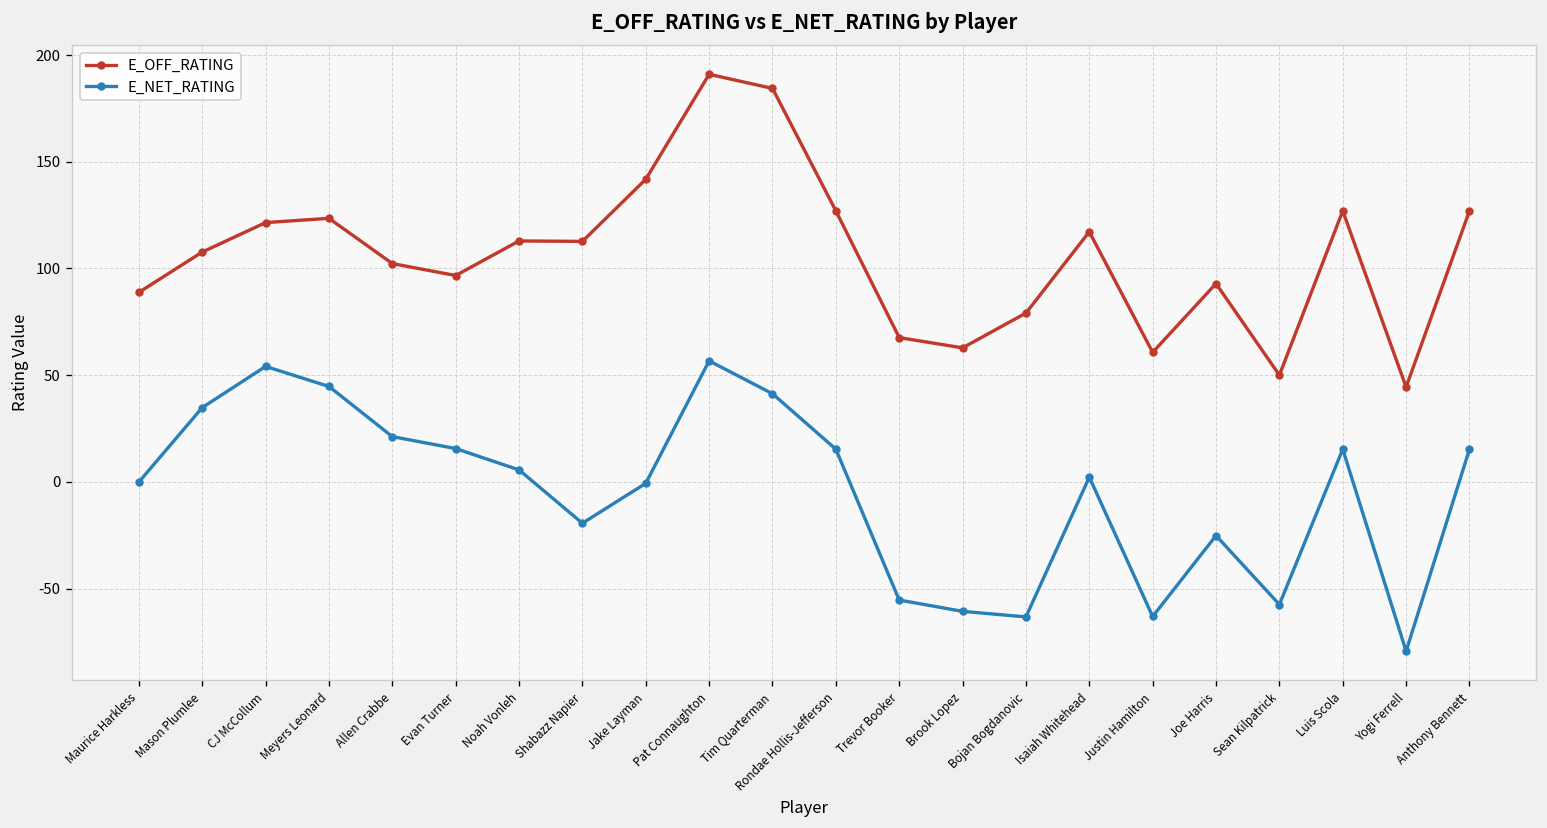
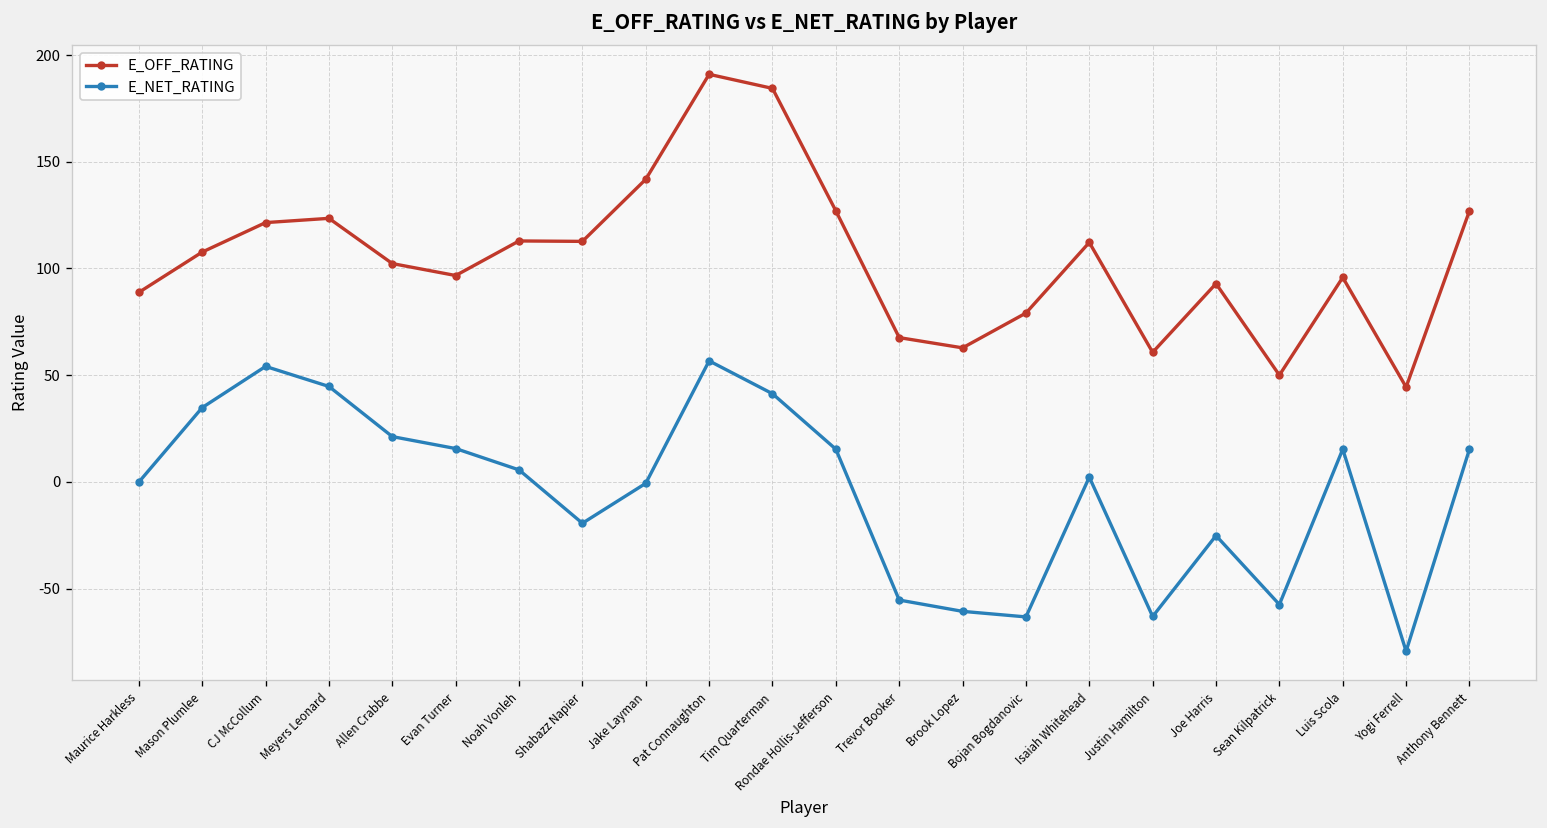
  {
    "E_OFF_RATING": {
      "Maurice Harkless": 89,
      "Mason Plumlee": 108,
      "CJ McCollum": 122,
      "Meyers Leonard": 124,
      "Allen Crabbe": 102,
      "Evan Turner": 97,
      "Noah Vonleh": 113,
      "Shabazz Napier": 113,
      "Jake Layman": 142,
      "Pat Connaughton": 191,
      "Tim Quarterman": 184,
      "Rondae Hollis-Jefferson": 127,
      "Trevor Booker": 68,
      "Brook Lopez": 63,
      "Bojan Bogdanovic": 79,
-     "Isaiah Whitehead": 117,
+     "Isaiah Whitehead": 112,
      "Justin Hamilton": 61,
      "Joe Harris": 93,
      "Sean Kilpatrick": 50,
-     "Luis Scola": 127,
+     "Luis Scola": 96,
      "Yogi Ferrell": 44,
      "Anthony Bennett": 127
    },
    "E_NET_RATING": {
      "Maurice Harkless": 0,
      "Mason Plumlee": 35,
      "CJ McCollum": 54,
      "Meyers Leonard": 45,
      "Allen Crabbe": 21,
      "Evan Turner": 16,
      "Noah Vonleh": 6,
      "Shabazz Napier": -19,
      "Jake Layman": -1,
      "Pat Connaughton": 57,
      "Tim Quarterman": 41,
      "Rondae Hollis-Jefferson": 15,
      "Trevor Booker": -55,
      "Brook Lopez": -61,
      "Bojan Bogdanovic": -63,
      "Isaiah Whitehead": 2,
      "Justin Hamilton": -63,
      "Joe Harris": -25,
      "Sean Kilpatrick": -58,
      "Luis Scola": 15,
      "Yogi Ferrell": -79,
      "Anthony Bennett": 15
    }
  }
